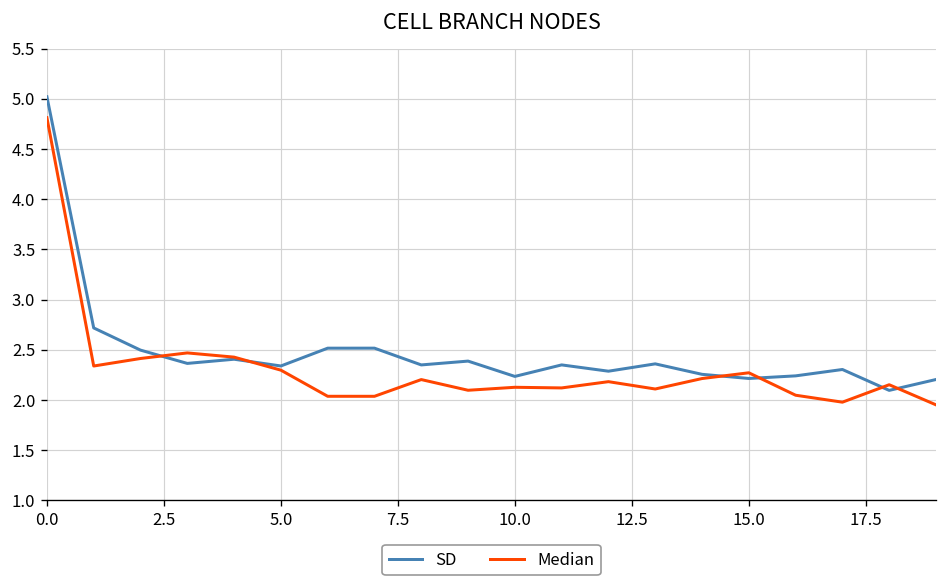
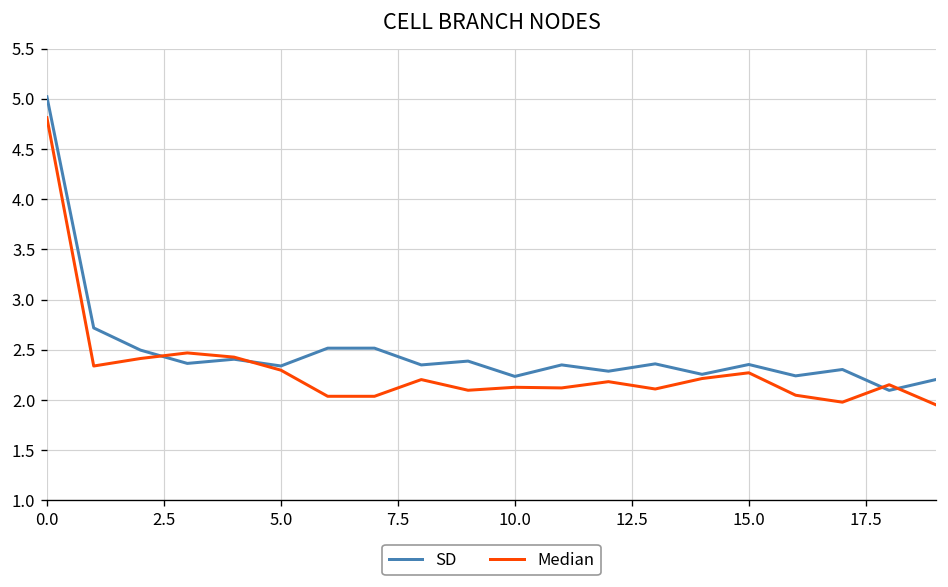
  {
    "SD": {
      "0.0": 5.0,
      "5.0": 2.3,
      "10.0": 2.2,
-     "15.0": 2.2
+     "15.0": 2.4
    },
    "Median": {
      "0.0": 4.8,
      "5.0": 2.3,
      "10.0": 2.1,
      "15.0": 2.3
    }
  }
